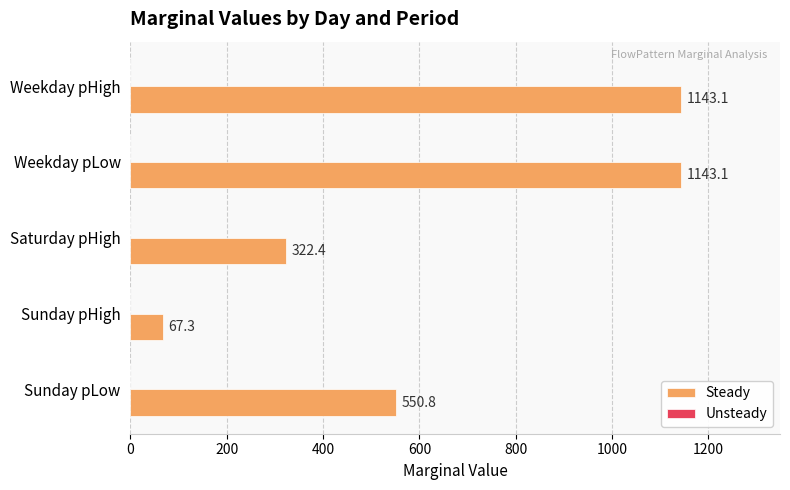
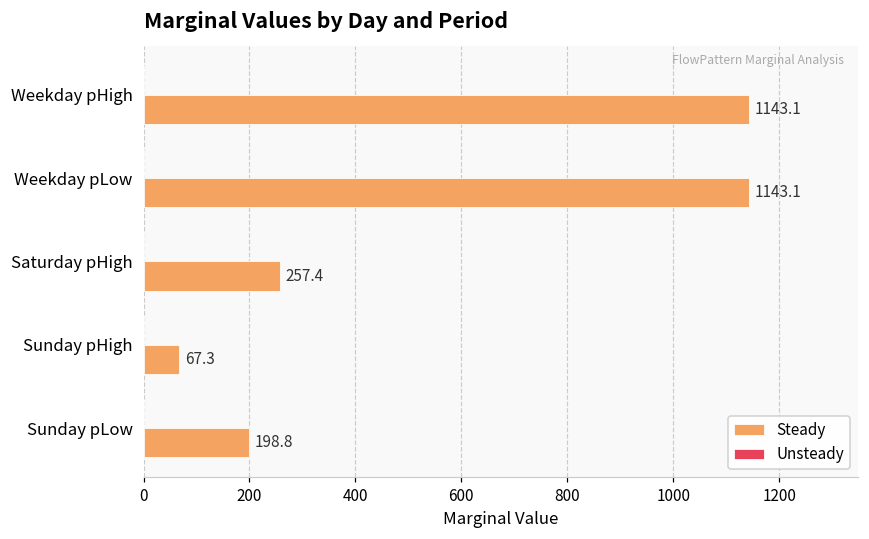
  {
    "Steady": {
      "Weekday pHigh": 1143.1,
      "Weekday pLow": 1143.1,
-     "Saturday pHigh": 322.4,
+     "Saturday pHigh": 257.4,
      "Sunday pHigh": 67.3,
-     "Sunday pLow": 550.8
+     "Sunday pLow": 198.8
    },
    "Unsteady": {
      "Weekday pHigh": 0,
      "Weekday pLow": 0,
      "Saturday pHigh": 0,
      "Sunday pHigh": 0,
      "Sunday pLow": 0
    }
  }
